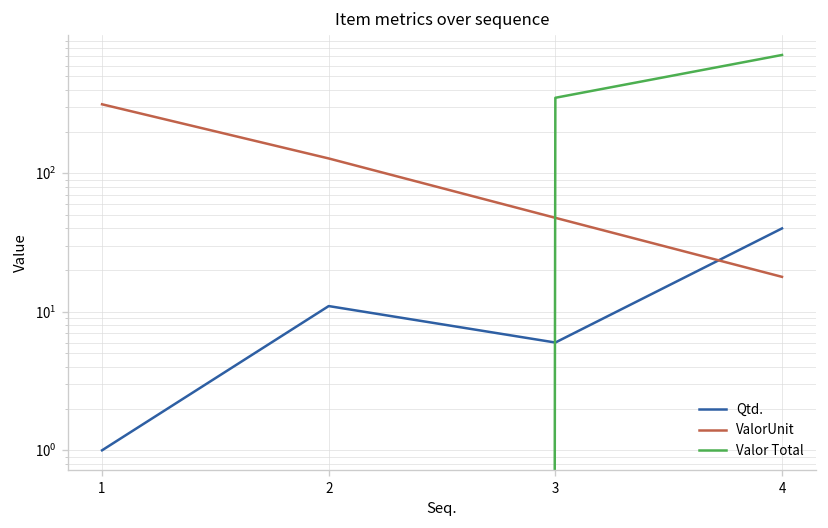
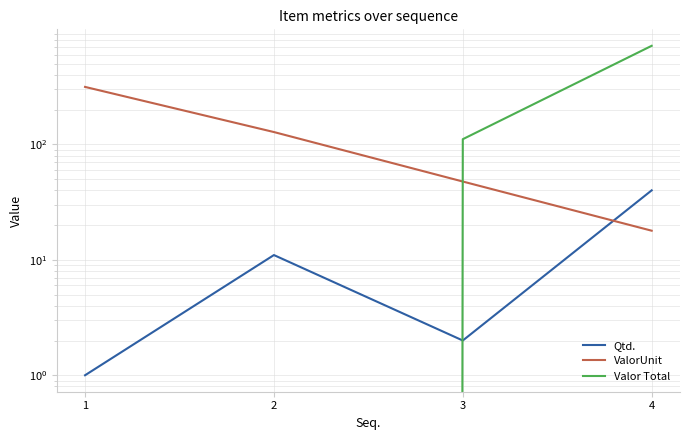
  {
    "Qtd.": {
      "1": 1,
      "2": 11,
-     "3": 6,
+     "3": 2,
      "4": 40
    },
    "ValorUnit": {
      "1": 320,
      "2": 130,
      "3": 48,
      "4": 18
    },
    "Valor Total": {
-     "3": 350,
+     "3": 110,
      "4": 700
    }
  }
